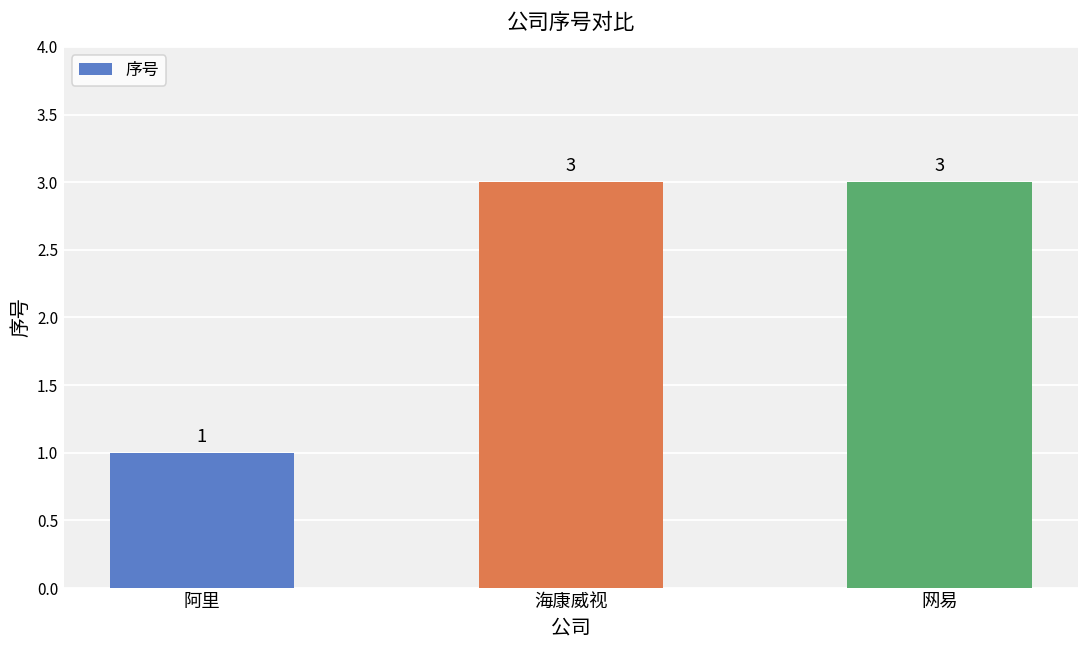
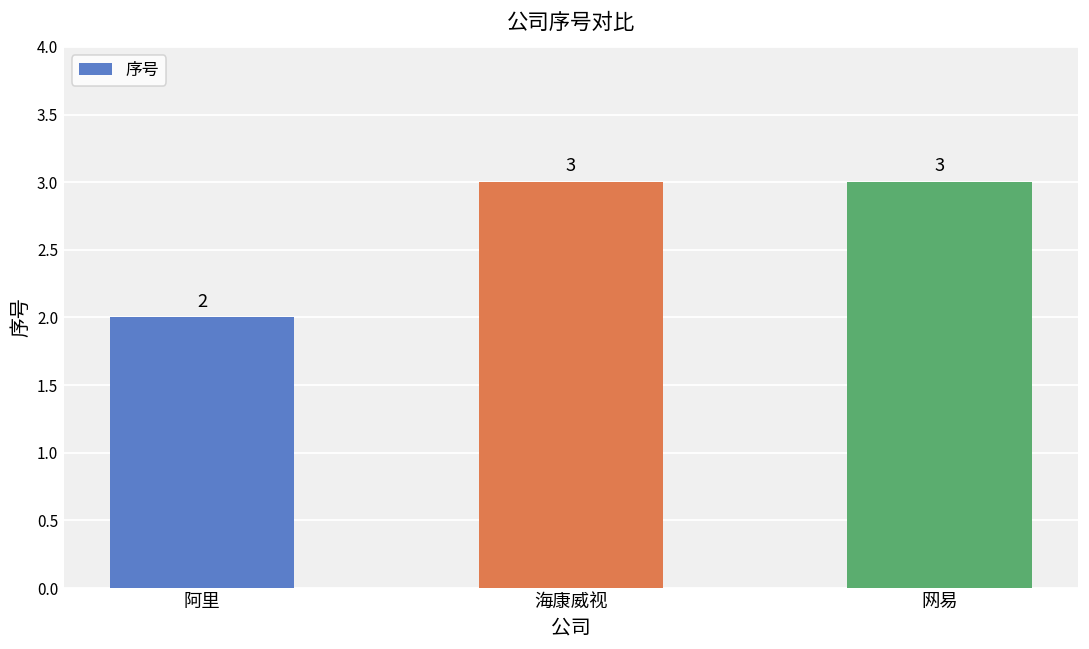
  {
-   "阿里": 1,
+   "阿里": 2,
    "海康威视": 3,
    "网易": 3
  }
